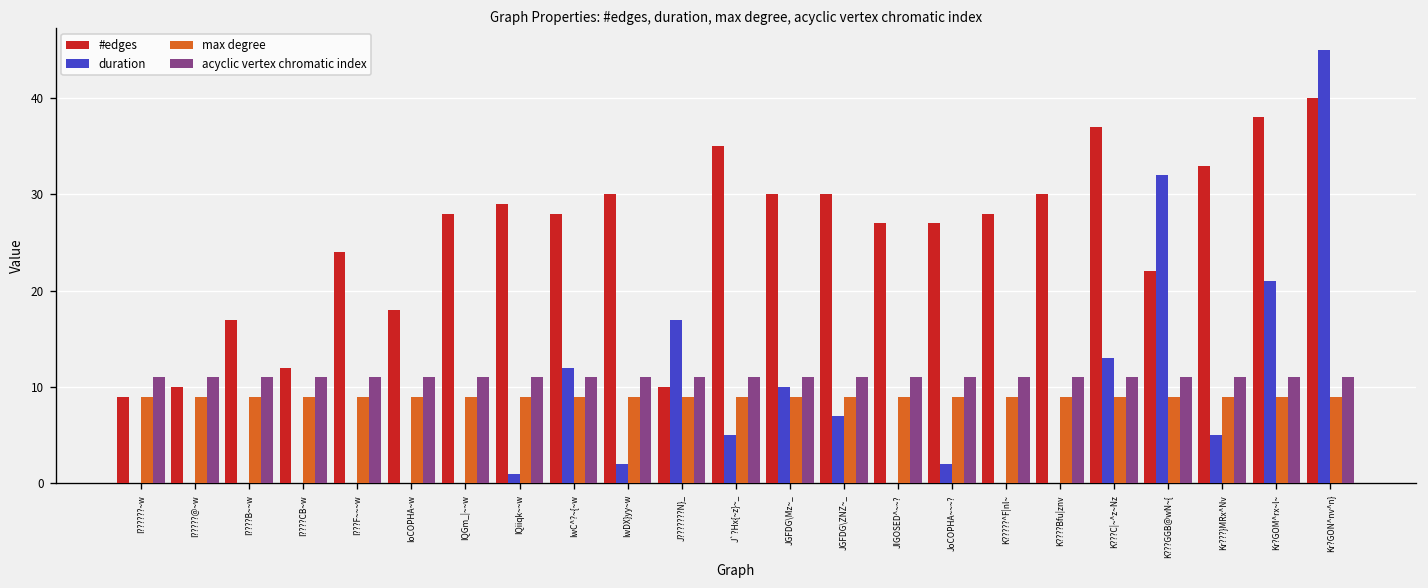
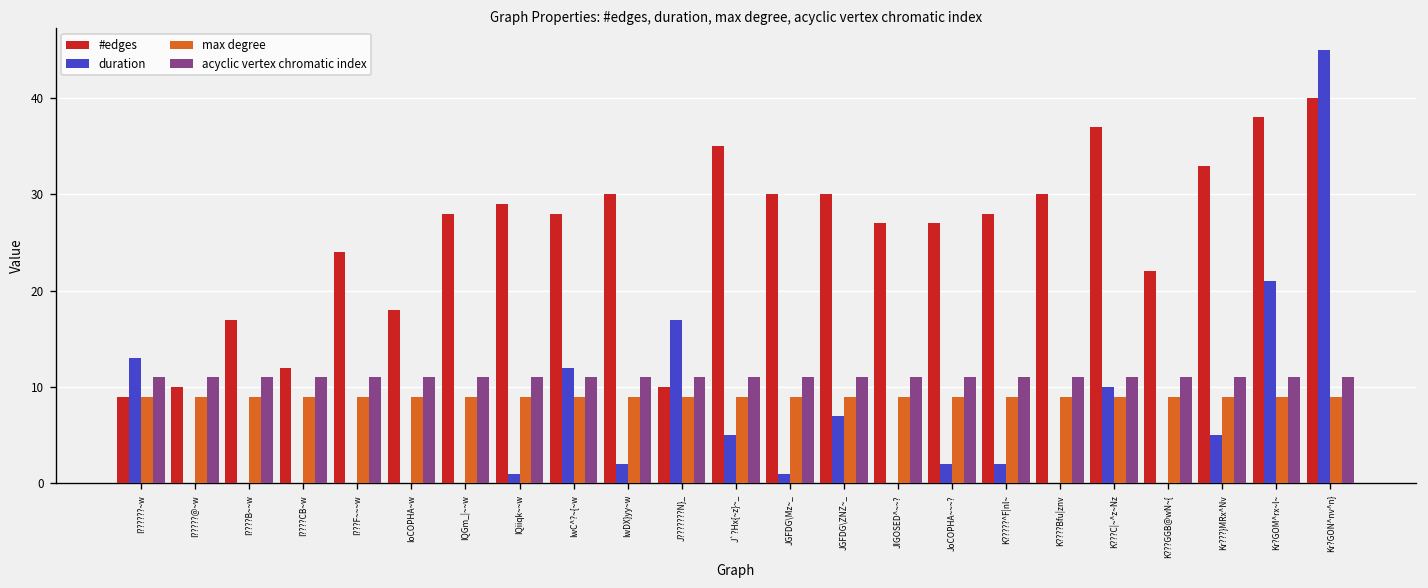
  {
    "#edges": {
      "I??????~w": 9,
      "I?????@~w": 10,
      "I????B~~w": 17,
      "I????CB~w": 12,
      "I???F~~~w": 24,
      "IoCOPHA~w": 18,
      "IQGm_|~~w": 28,
      "IQiiqk~~w": 29,
      "IwC^?~{~w": 28,
      "IwDX}yy~w": 30,
      "J???????N}_": 10,
      "J`?Hx{~z}~_": 35,
      "JGFDG\\Mz~_": 30,
      "JGFDG\\ZNZ~_": 30,
      "JIGOSED^~~?": 27,
      "JoCOPHA~~~?": 27,
      "K?????^F|nl~": 28,
      "K????Bfu|znv": 30,
      "K???C|~^z~Nz": 37,
      "K???GGB@wN~{": 22,
      "Kr???}MRx^Nv": 33,
      "Kr?GOM^rx~l~": 38,
      "Kr?GON^nv^n}": 40
    },
    "duration": {
-     "I??????~w": 0,
+     "I??????~w": 13,
      "I?????@~w": 0,
      "I????B~~w": 0,
      "I????CB~w": 0,
      "I???F~~~w": 0,
      "IoCOPHA~w": 0,
      "IQGm_|~~w": 0,
      "IQiiqk~~w": 1,
      "IwC^?~{~w": 12,
      "IwDX}yy~w": 2,
      "J???????N}_": 17,
      "J`?Hx{~z}~_": 5,
-     "JGFDG\\Mz~_": 10,
+     "JGFDG\\Mz~_": 1,
      "JGFDG\\ZNZ~_": 7,
      "JIGOSED^~~?": 0,
      "JoCOPHA~~~?": 2,
-     "K?????^F|nl~": 0,
+     "K?????^F|nl~": 2,
      "K????Bfu|znv": 0,
-     "K???C|~^z~Nz": 13,
-     "K???GGB@wN~{": 32,
+     "K???C|~^z~Nz": 10,
+     "K???GGB@wN~{": 0,
      "Kr???}MRx^Nv": 5,
      "Kr?GOM^rx~l~": 21,
      "Kr?GON^nv^n}": 45
    },
    "max degree": {
      "I??????~w": 9,
      "I?????@~w": 9,
      "I????B~~w": 9,
      "I????CB~w": 9,
      "I???F~~~w": 9,
      "IoCOPHA~w": 9,
      "IQGm_|~~w": 9,
      "IQiiqk~~w": 9,
      "IwC^?~{~w": 9,
      "IwDX}yy~w": 9,
      "J???????N}_": 9,
      "J`?Hx{~z}~_": 9,
      "JGFDG\\Mz~_": 9,
      "JGFDG\\ZNZ~_": 9,
      "JIGOSED^~~?": 9,
      "JoCOPHA~~~?": 9,
      "K?????^F|nl~": 9,
      "K????Bfu|znv": 9,
      "K???C|~^z~Nz": 9,
      "K???GGB@wN~{": 9,
      "Kr???}MRx^Nv": 9,
      "Kr?GOM^rx~l~": 9,
      "Kr?GON^nv^n}": 9
    },
    "acyclic vertex chromatic index": {
      "I??????~w": 11,
      "I?????@~w": 11,
      "I????B~~w": 11,
      "I????CB~w": 11,
      "I???F~~~w": 11,
      "IoCOPHA~w": 11,
      "IQGm_|~~w": 11,
      "IQiiqk~~w": 11,
      "IwC^?~{~w": 11,
      "IwDX}yy~w": 11,
      "J???????N}_": 11,
      "J`?Hx{~z}~_": 11,
      "JGFDG\\Mz~_": 11,
      "JGFDG\\ZNZ~_": 11,
      "JIGOSED^~~?": 11,
      "JoCOPHA~~~?": 11,
      "K?????^F|nl~": 11,
      "K????Bfu|znv": 11,
      "K???C|~^z~Nz": 11,
      "K???GGB@wN~{": 11,
      "Kr???}MRx^Nv": 11,
      "Kr?GOM^rx~l~": 11,
      "Kr?GON^nv^n}": 11
    }
  }
